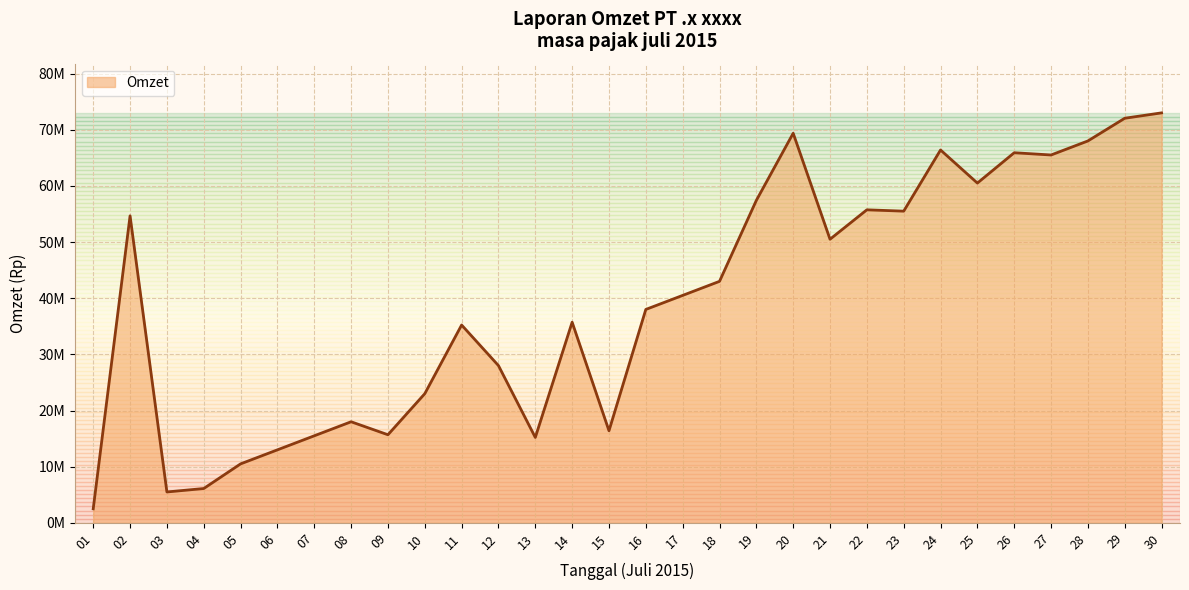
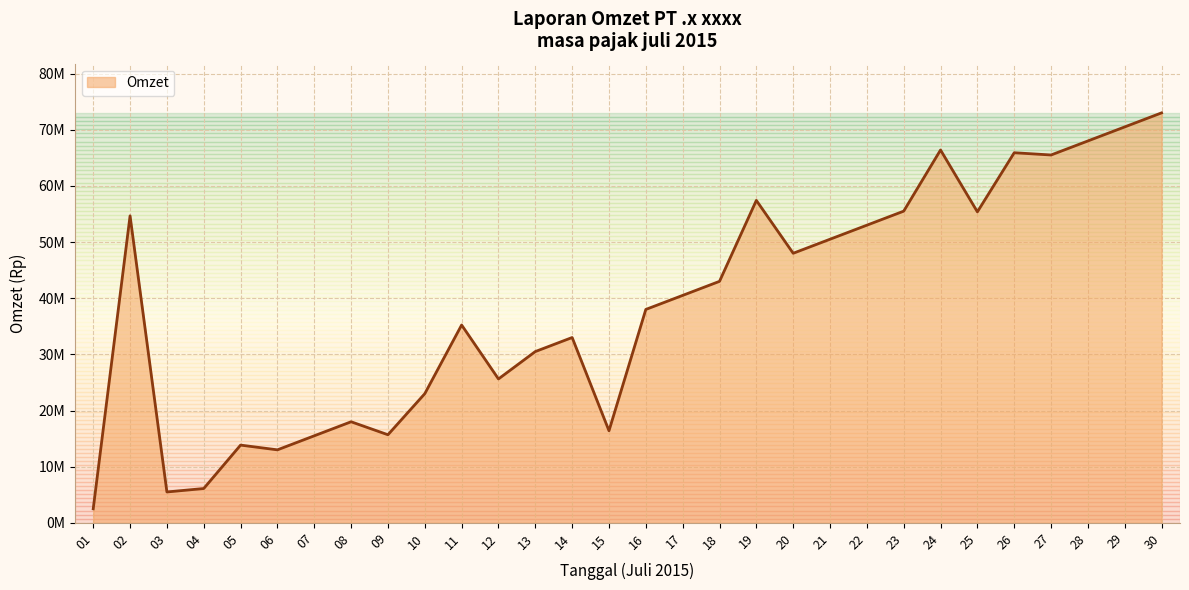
  {
    "01": 3000000,
    "02": 55000000,
    "03": 6000000,
    "04": 6000000,
-   "05": 11000000,
+   "05": 14000000,
    "06": 13000000,
    "07": 16000000,
    "08": 18000000,
    "09": 16000000,
    "10": 23000000,
    "11": 35000000,
-   "12": 28000000,
-   "13": 15000000,
-   "14": 36000000,
+   "12": 26000000,
+   "13": 31000000,
+   "14": 33000000,
    "15": 16000000,
    "16": 38000000,
    "17": 41000000,
    "18": 43000000,
    "19": 57000000,
-   "20": 69000000,
+   "20": 48000000,
    "21": 51000000,
-   "22": 56000000,
+   "22": 53000000,
    "23": 56000000,
    "24": 66000000,
-   "25": 61000000,
+   "25": 55000000,
    "26": 66000000,
    "27": 66000000,
    "28": 68000000,
-   "29": 72000000,
+   "29": 71000000,
    "30": 73000000
  }
